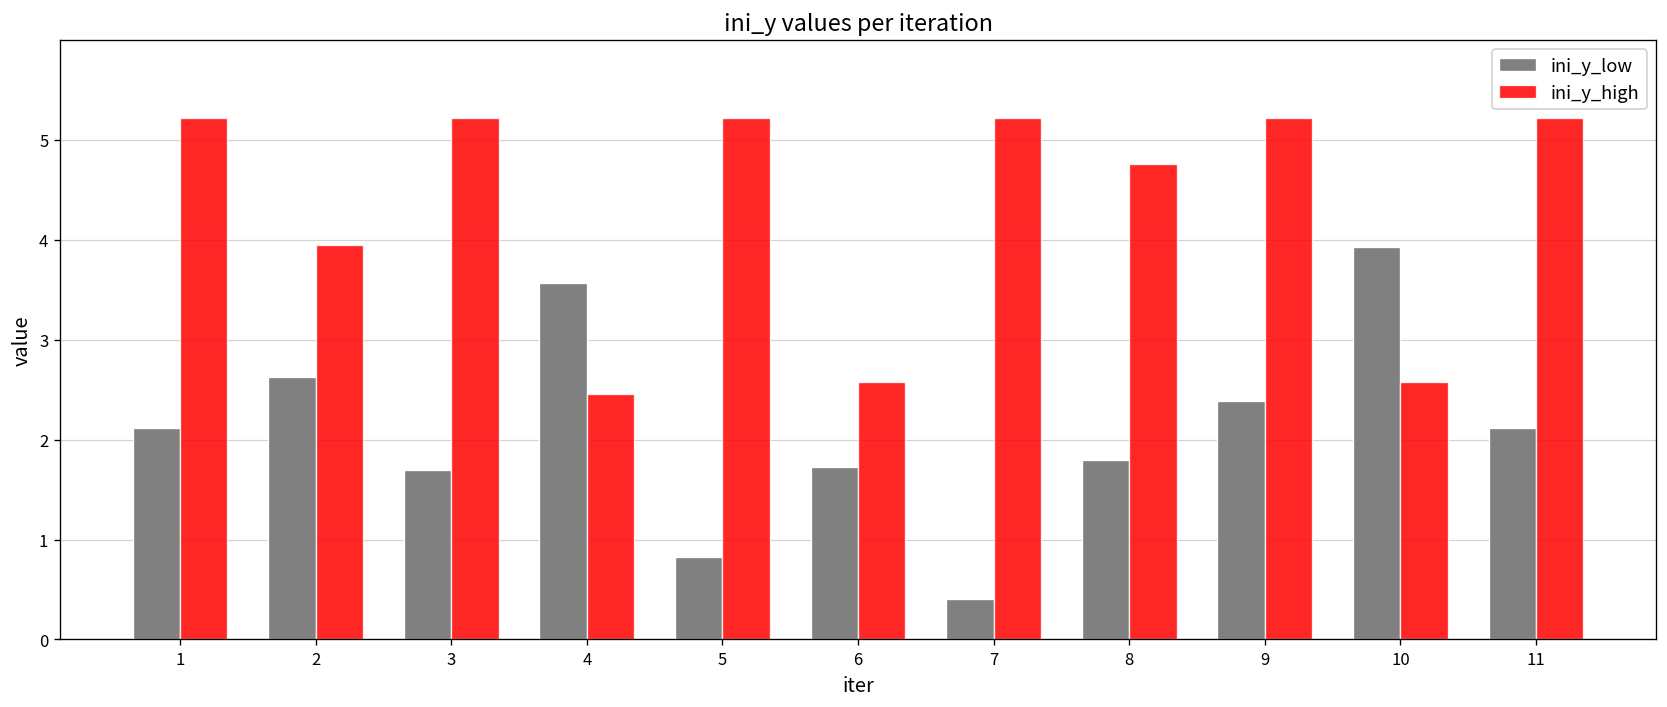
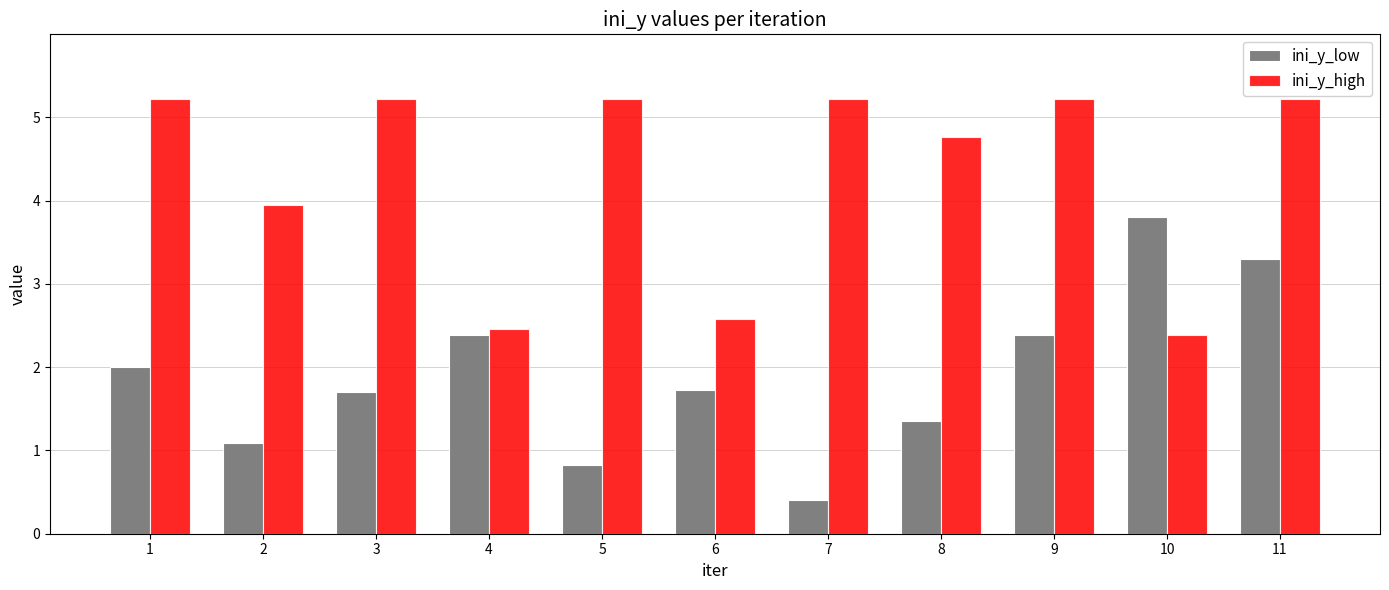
  {
    "ini_y_low": {
-     "1": 2.1,
-     "2": 2.6,
+     "1": 2.0,
+     "2": 1.1,
      "3": 1.7,
-     "4": 3.6,
+     "4": 2.4,
      "5": 0.8,
      "6": 1.7,
      "7": 0.4,
-     "8": 1.8,
+     "8": 1.4,
      "9": 2.4,
-     "10": 3.9,
-     "11": 2.1
+     "10": 3.8,
+     "11": 3.3
    },
    "ini_y_high": {
      "1": 5.2,
      "2": 3.9,
      "3": 5.2,
      "4": 2.5,
      "5": 5.2,
      "6": 2.6,
      "7": 5.2,
      "8": 4.8,
      "9": 5.2,
-     "10": 2.6,
+     "10": 2.4,
      "11": 5.2
    }
  }
